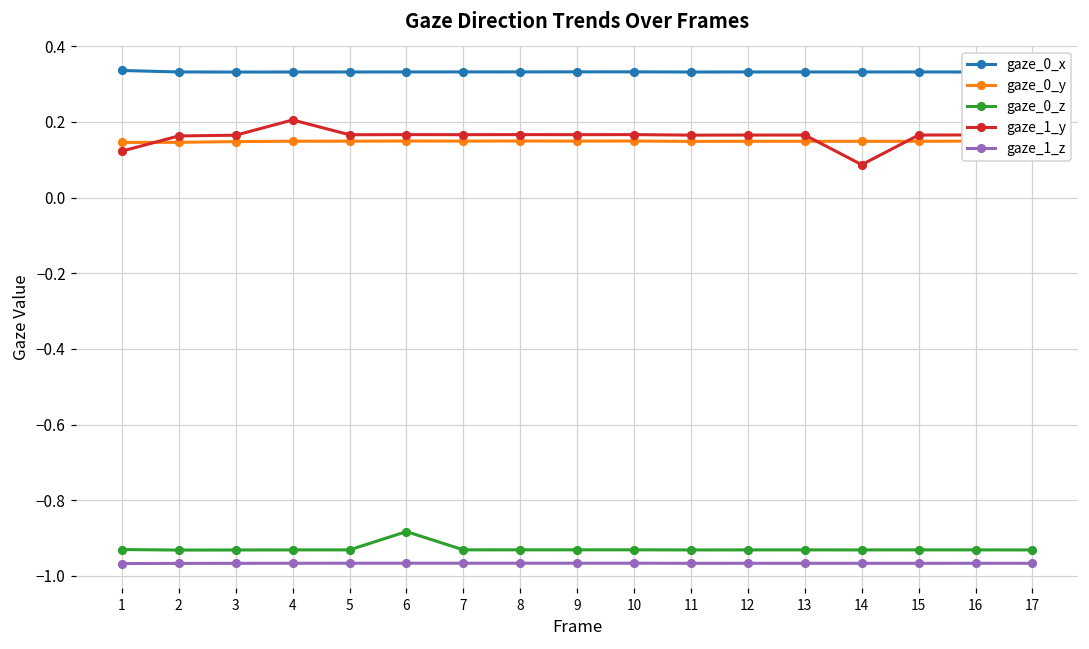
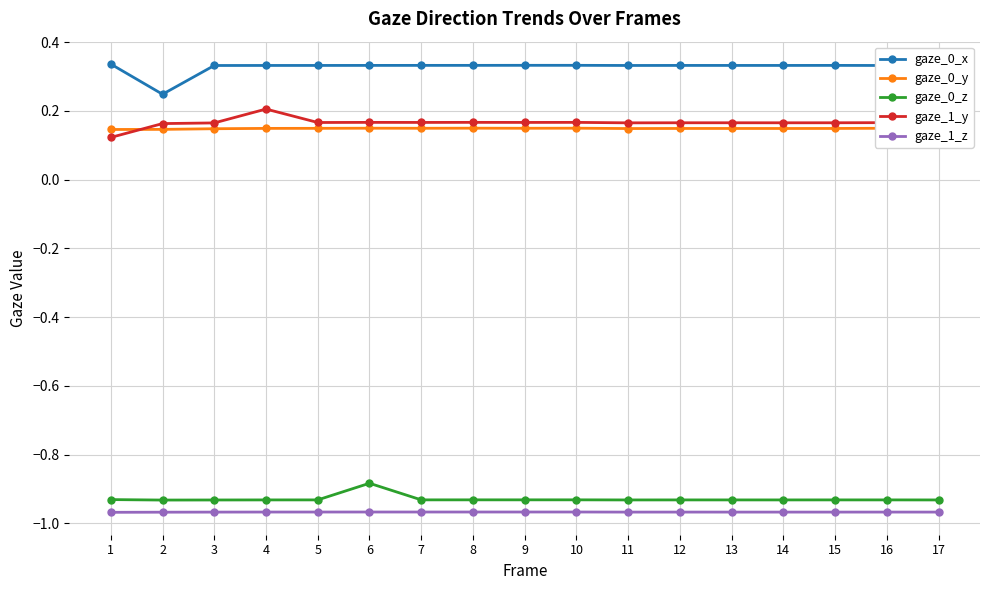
  {
    "gaze_0_x": {
      "1": 0.34,
-     "2": 0.33,
+     "2": 0.25,
      "3": 0.33,
      "4": 0.33,
      "5": 0.33,
      "6": 0.33,
      "7": 0.33,
      "8": 0.33,
      "9": 0.33,
      "10": 0.33,
      "11": 0.33,
      "12": 0.33,
      "13": 0.33,
      "14": 0.33,
      "15": 0.33
    },
    "gaze_0_y": {
      "1": 0.15,
      "2": 0.15,
      "3": 0.15,
      "4": 0.15,
      "5": 0.15,
      "6": 0.15,
      "7": 0.15,
      "8": 0.15,
      "9": 0.15,
      "10": 0.15,
      "11": 0.15,
      "12": 0.15,
      "13": 0.15,
      "14": 0.15,
      "15": 0.15
    },
    "gaze_0_z": {
      "1": -0.93,
      "2": -0.93,
      "3": -0.93,
      "4": -0.93,
      "5": -0.93,
      "6": -0.88,
      "7": -0.93,
      "8": -0.93,
      "9": -0.93,
      "10": -0.93,
      "11": -0.93,
      "12": -0.93,
      "13": -0.93,
      "14": -0.93,
      "15": -0.93,
      "16": -0.93,
      "17": -0.93
    },
    "gaze_1_y": {
      "1": 0.12,
      "2": 0.16,
      "3": 0.16,
      "4": 0.21,
      "5": 0.17,
      "6": 0.17,
      "7": 0.17,
      "8": 0.17,
      "9": 0.17,
      "10": 0.17,
      "11": 0.17,
      "12": 0.17,
      "13": 0.17,
-     "14": 0.09,
+     "14": 0.17,
      "15": 0.17
    },
    "gaze_1_z": {
      "1": -0.97,
      "2": -0.97,
      "3": -0.97,
      "4": -0.97,
      "5": -0.97,
      "6": -0.97,
      "7": -0.97,
      "8": -0.97,
      "9": -0.97,
      "10": -0.97,
      "11": -0.97,
      "12": -0.97,
      "13": -0.97,
      "14": -0.97,
      "15": -0.97,
      "16": -0.97,
      "17": -0.97
    }
  }
